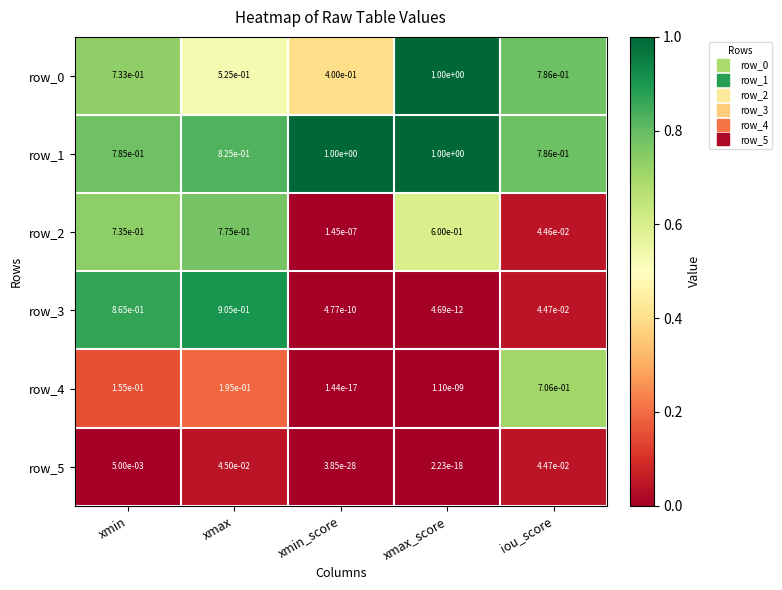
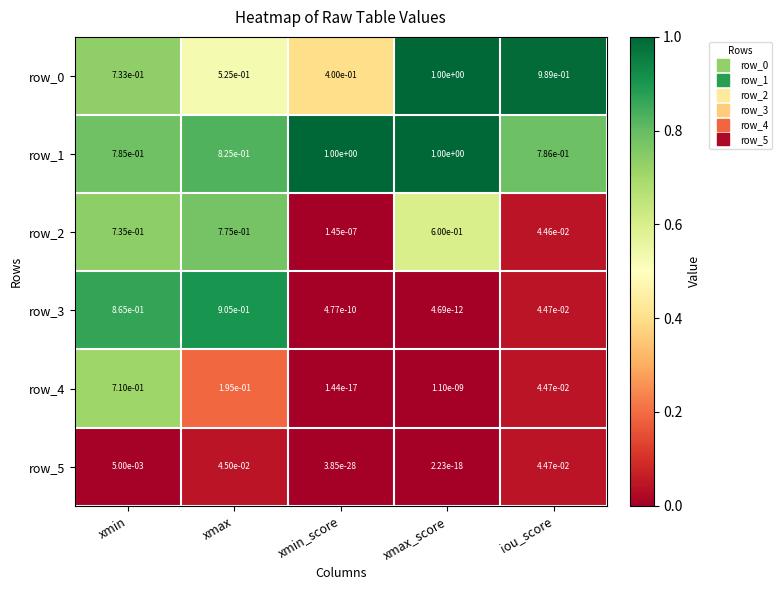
  {
    "row_0": {
      "xmin": "7.33e-01",
      "xmax": "5.25e-01",
      "xmin_score": "4.00e-01",
      "xmax_score": "1.00e+00",
-     "iou_score": "7.86e-01"
+     "iou_score": "9.89e-01"
    },
    "row_1": {
      "xmin": "7.85e-01",
      "xmax": "8.25e-01",
      "xmin_score": "1.00e+00",
      "xmax_score": "1.00e+00",
      "iou_score": "7.86e-01"
    },
    "row_2": {
      "xmin": "7.35e-01",
      "xmax": "7.75e-01",
      "xmin_score": "1.45e-07",
      "xmax_score": "6.00e-01",
      "iou_score": "4.46e-02"
    },
    "row_3": {
      "xmin": "8.65e-01",
      "xmax": "9.05e-01",
      "xmin_score": "4.77e-10",
      "xmax_score": "4.69e-12",
      "iou_score": "4.47e-02"
    },
    "row_4": {
-     "xmin": "1.55e-01",
+     "xmin": "7.10e-01",
      "xmax": "1.95e-01",
      "xmin_score": "1.44e-17",
      "xmax_score": "1.10e-09",
-     "iou_score": "7.06e-01"
+     "iou_score": "4.47e-02"
    },
    "row_5": {
      "xmin": "5.00e-03",
      "xmax": "4.50e-02",
      "xmin_score": "3.85e-28",
      "xmax_score": "2.23e-18",
      "iou_score": "4.47e-02"
    }
  }
